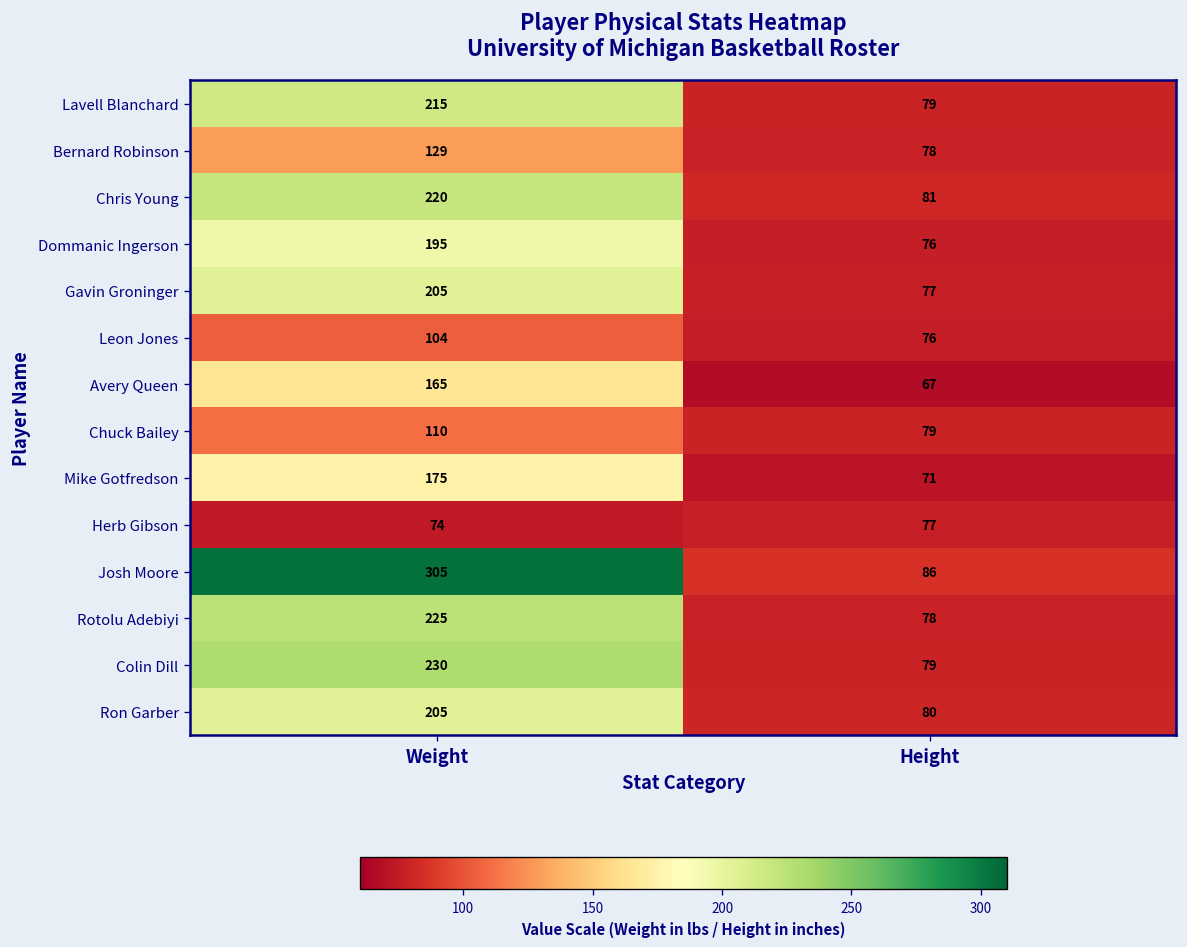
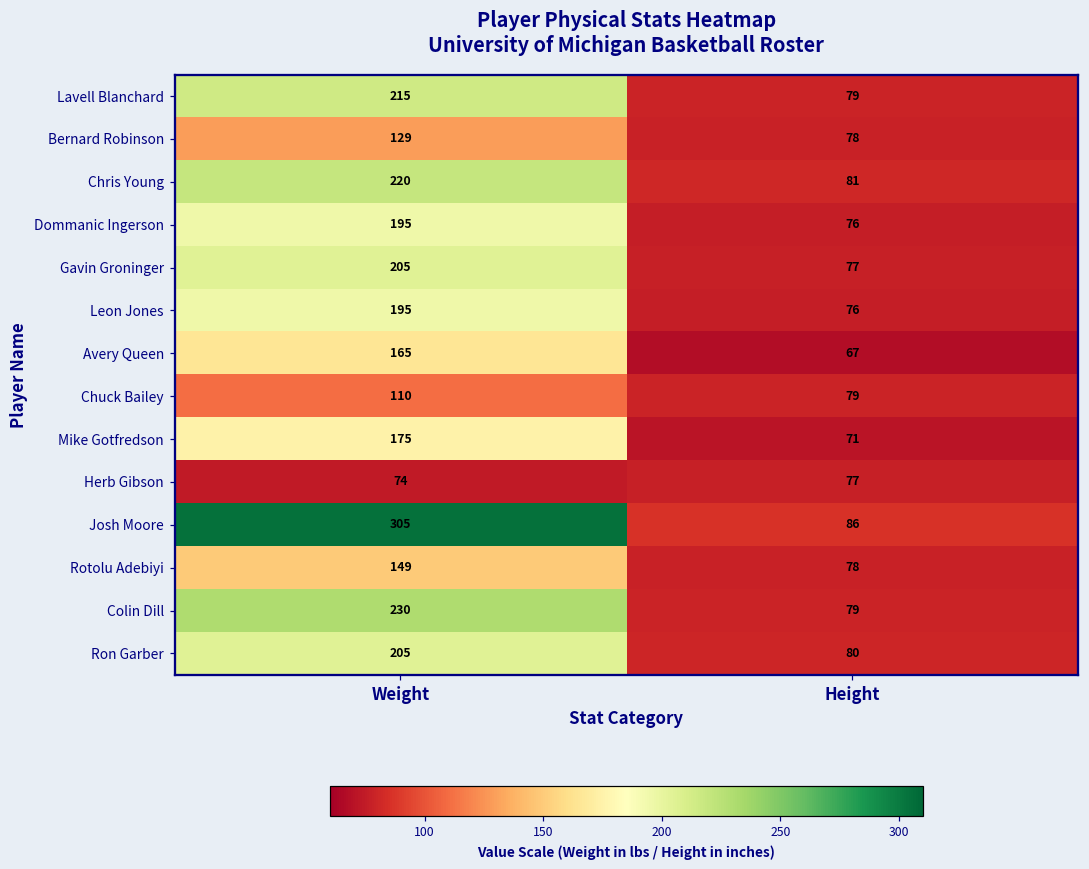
  {
    "Lavell Blanchard": {
      "Weight": 215,
      "Height": 79
    },
    "Bernard Robinson": {
      "Weight": 129,
      "Height": 78
    },
    "Chris Young": {
      "Weight": 220,
      "Height": 81
    },
    "Dommanic Ingerson": {
      "Weight": 195,
      "Height": 76
    },
    "Gavin Groninger": {
      "Weight": 205,
      "Height": 77
    },
    "Leon Jones": {
-     "Weight": 104,
+     "Weight": 195,
      "Height": 76
    },
    "Avery Queen": {
      "Weight": 165,
      "Height": 67
    },
    "Chuck Bailey": {
      "Weight": 110,
      "Height": 79
    },
    "Mike Gotfredson": {
      "Weight": 175,
      "Height": 71
    },
    "Herb Gibson": {
      "Weight": 74,
      "Height": 77
    },
    "Josh Moore": {
      "Weight": 305,
      "Height": 86
    },
    "Rotolu Adebiyi": {
-     "Weight": 225,
+     "Weight": 149,
      "Height": 78
    },
    "Colin Dill": {
      "Weight": 230,
      "Height": 79
    },
    "Ron Garber": {
      "Weight": 205,
      "Height": 80
    }
  }
